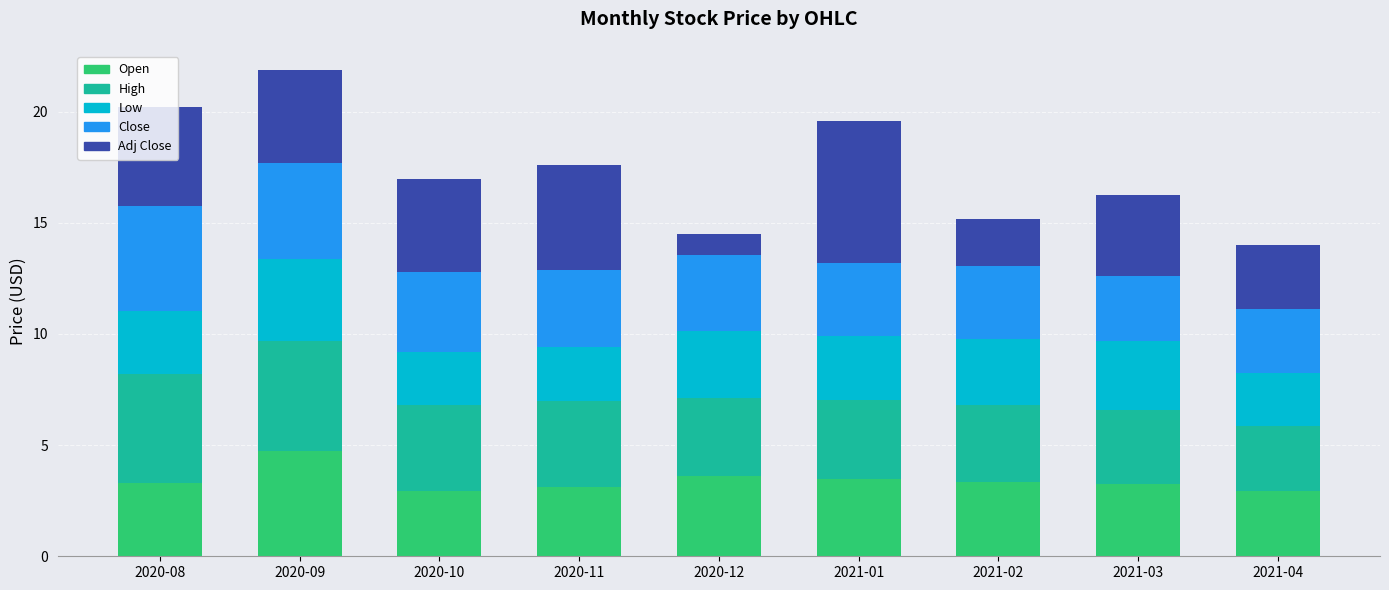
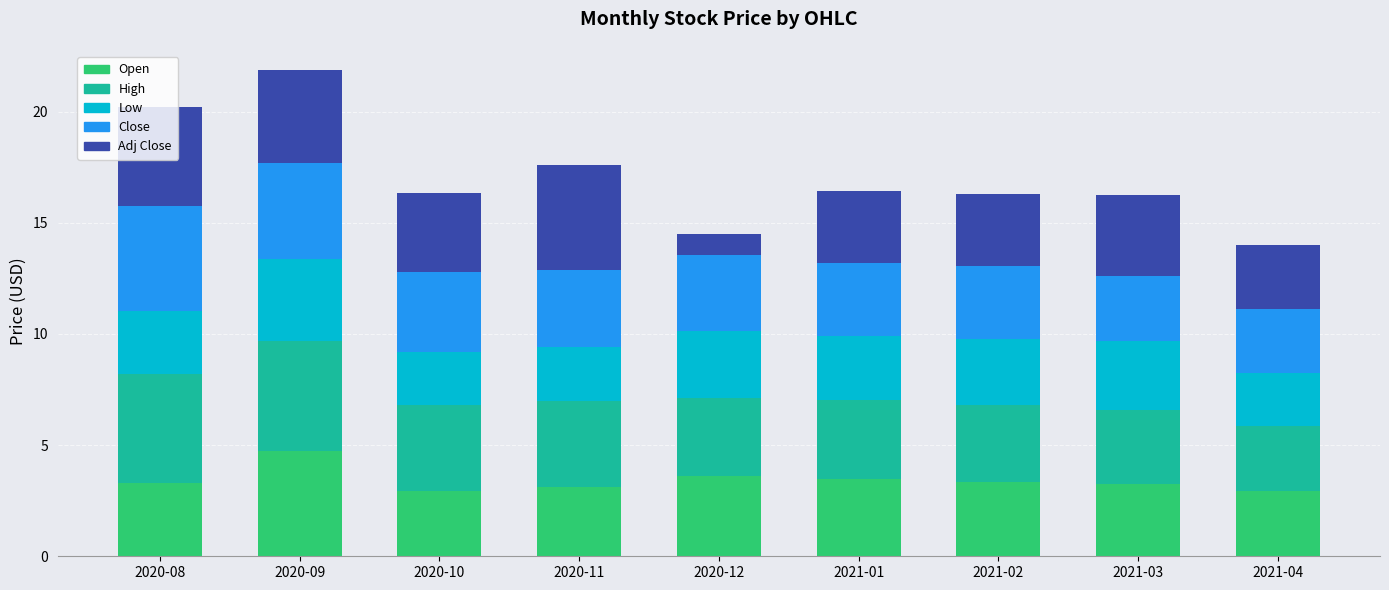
  {
    "Adj Close": {
      "2020-09": 4.2,
-     "2020-10": 4.2,
+     "2020-10": 3.5,
      "2020-11": 4.7,
      "2020-12": 0.9,
-     "2021-01": 6.4,
-     "2021-02": 2.1,
+     "2021-01": 3.3,
+     "2021-02": 3.3,
      "2021-03": 3.6,
      "2021-04": 2.9
    }
  }
